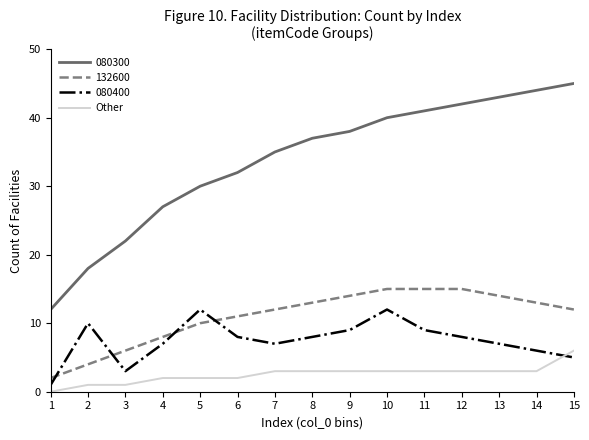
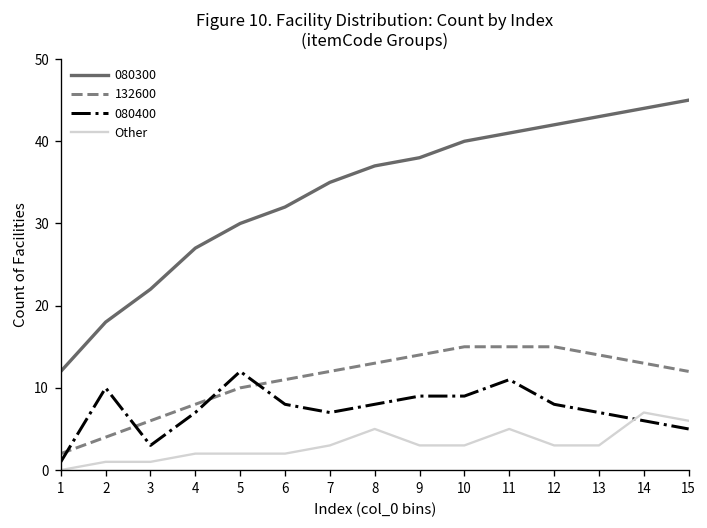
  {
    "080400": {
      "1": 1,
      "2": 10,
      "3": 3,
      "4": 7,
      "5": 12,
      "6": 8,
      "7": 7,
      "8": 8,
      "9": 9,
-     "10": 12,
-     "11": 9,
+     "10": 9,
+     "11": 11,
      "12": 8,
      "13": 7,
      "14": 6,
      "15": 5
    },
    "Other": {
      "1": 0,
      "2": 1,
      "3": 1,
      "4": 2,
      "5": 2,
      "6": 2,
      "7": 3,
-     "8": 3,
+     "8": 5,
      "9": 3,
      "10": 3,
-     "11": 3,
+     "11": 5,
      "12": 3,
      "13": 3,
-     "14": 3,
+     "14": 7,
      "15": 6
    }
  }
